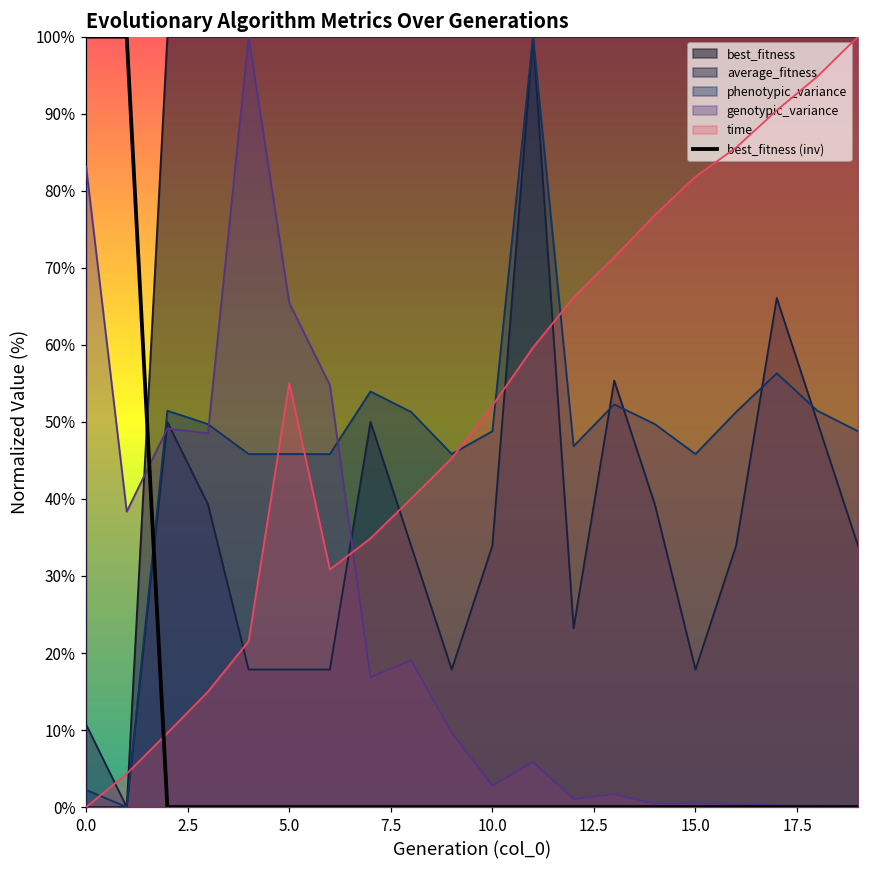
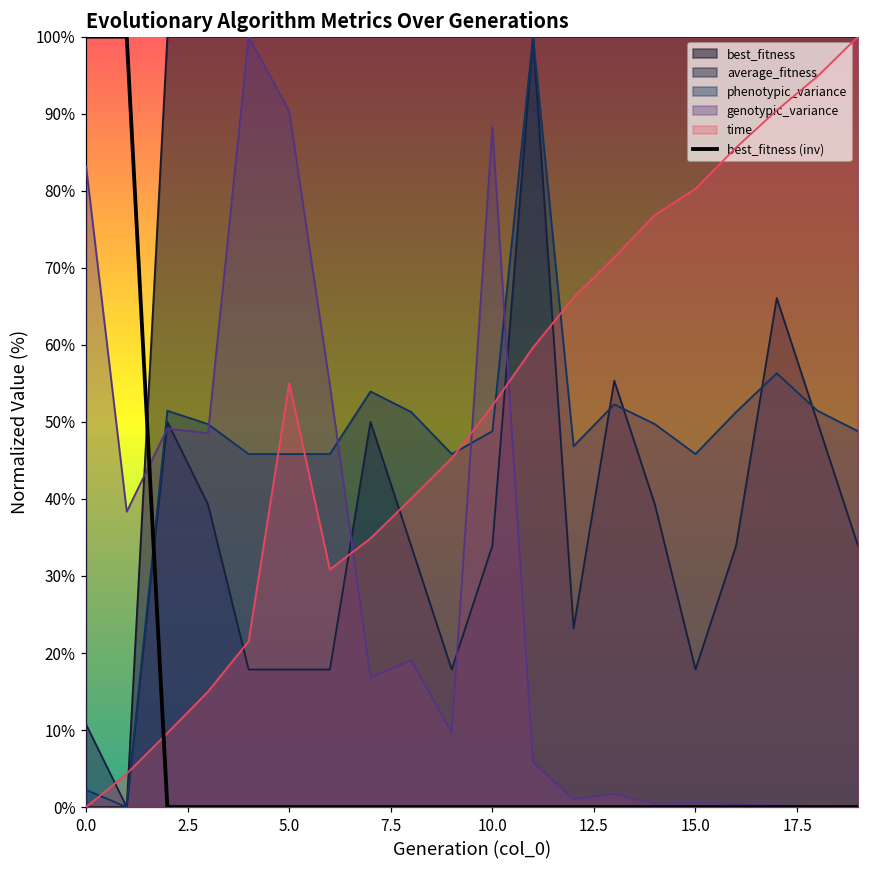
  {
    "genotypic_variance": {
      "0.0": "83%",
-     "5.0": "65%",
-     "10.0": "3%",
+     "5.0": "90%",
+     "10.0": "88%",
      "15.0": "1%"
    },
    "time": {
      "5.0": "55%",
      "10.0": "52%",
-     "15.0": "82%"
+     "15.0": "80%"
    }
  }
